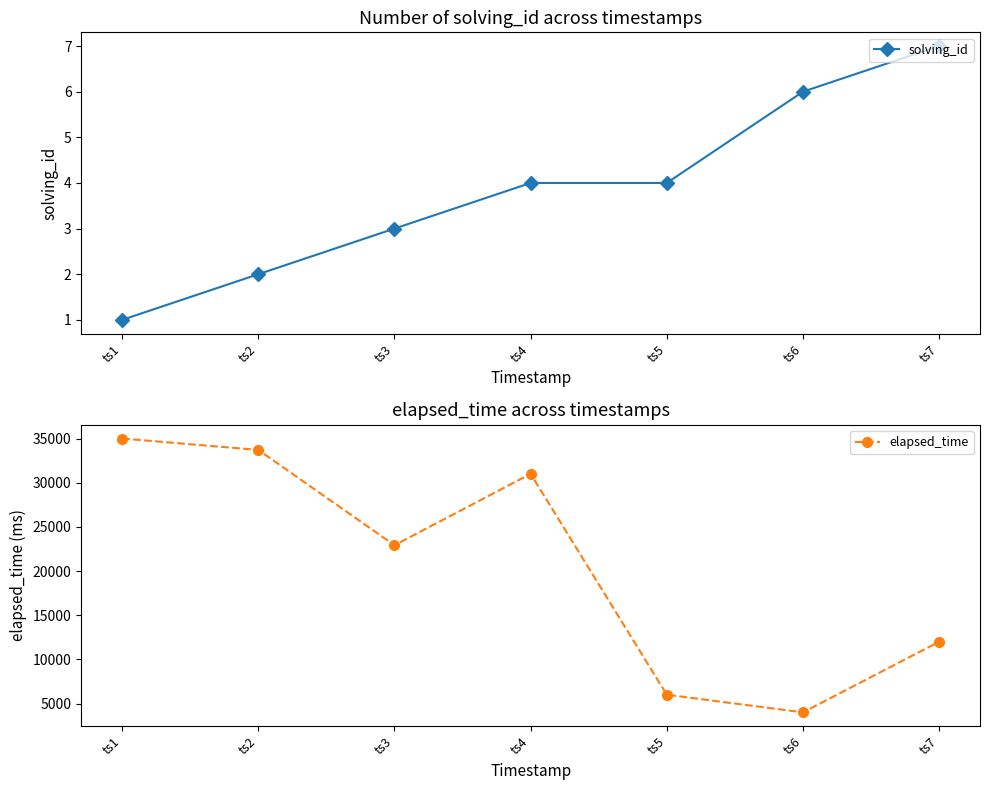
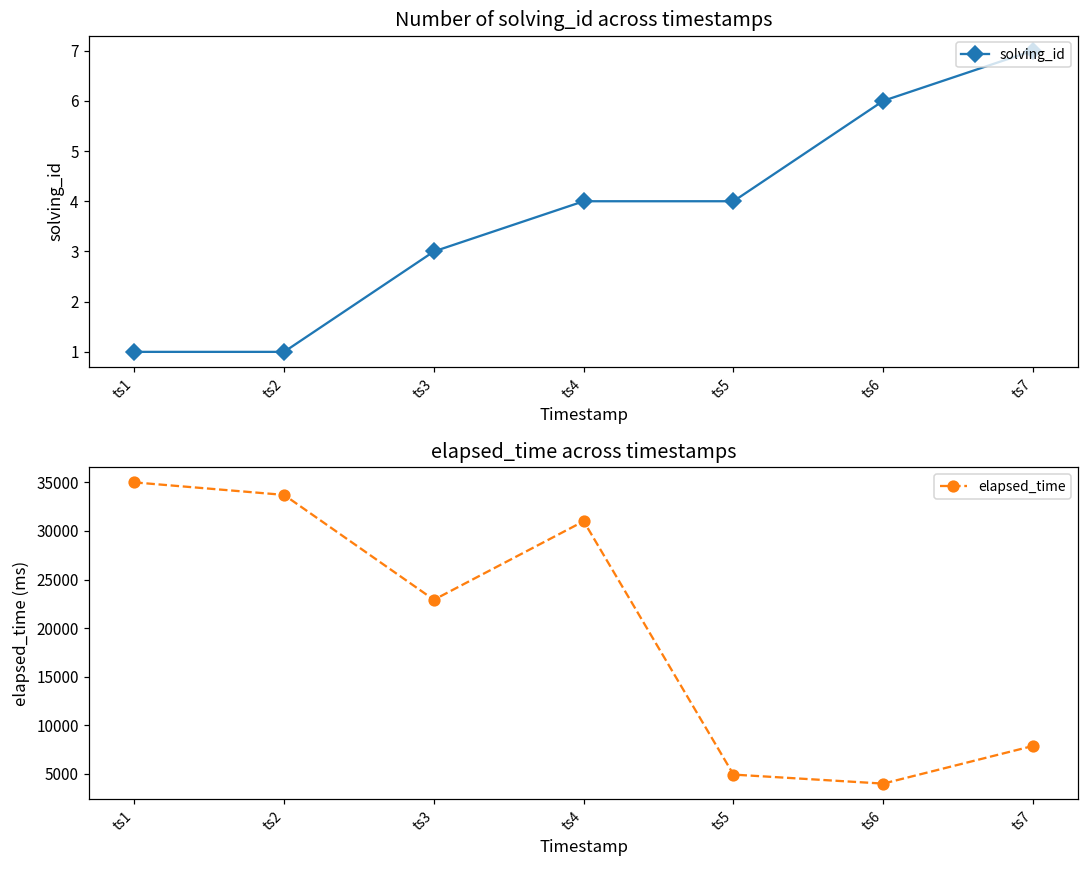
  {
    "Number of solving_id across timestamps": {
      "ts1": 1,
-     "ts2": 2,
+     "ts2": 1,
      "ts3": 3,
      "ts4": 4,
      "ts5": 4,
      "ts6": 6
    },
    "elapsed_time across timestamps": {
      "ts1": 35000,
      "ts2": 34000,
      "ts3": 23000,
      "ts4": 31000,
-     "ts5": 6000,
+     "ts5": 5000,
      "ts6": 4000,
-     "ts7": 12000
+     "ts7": 8000
    }
  }
